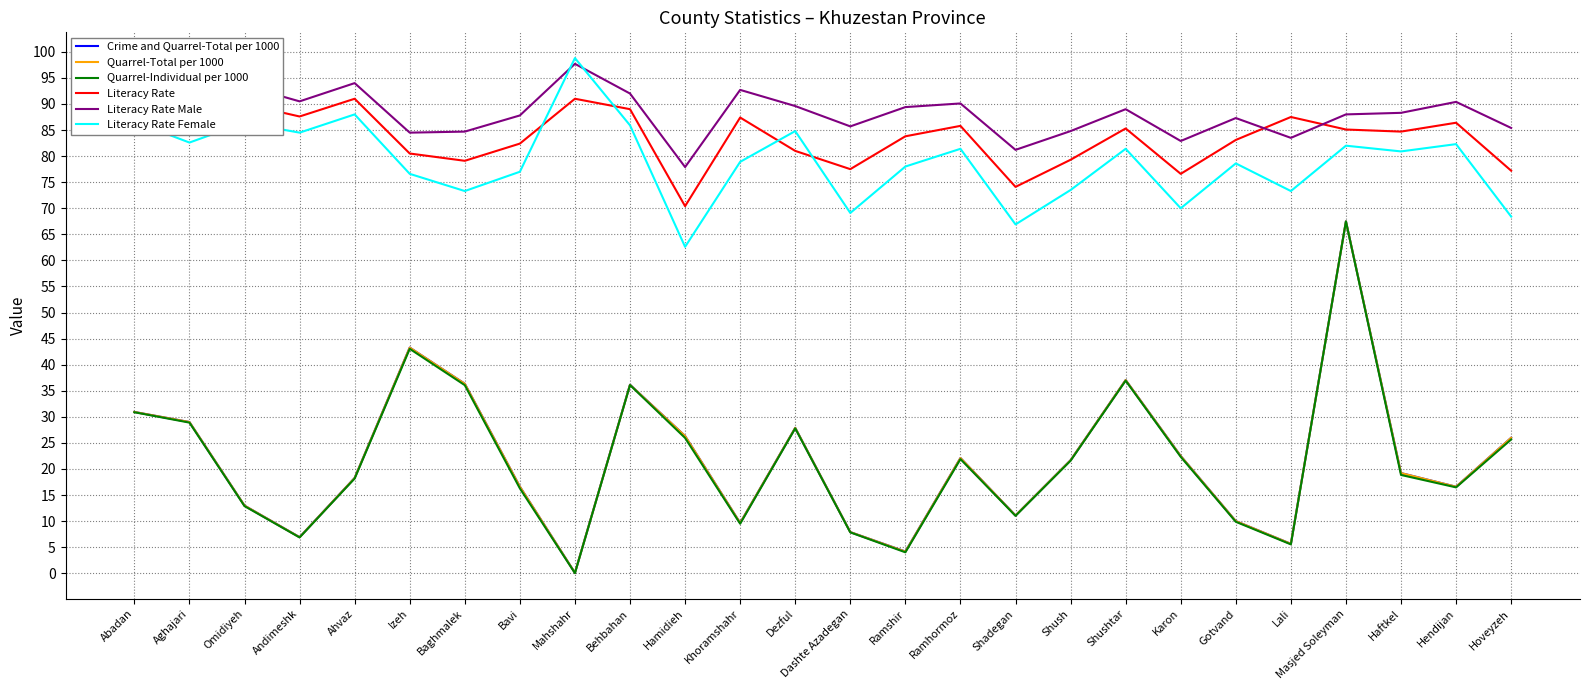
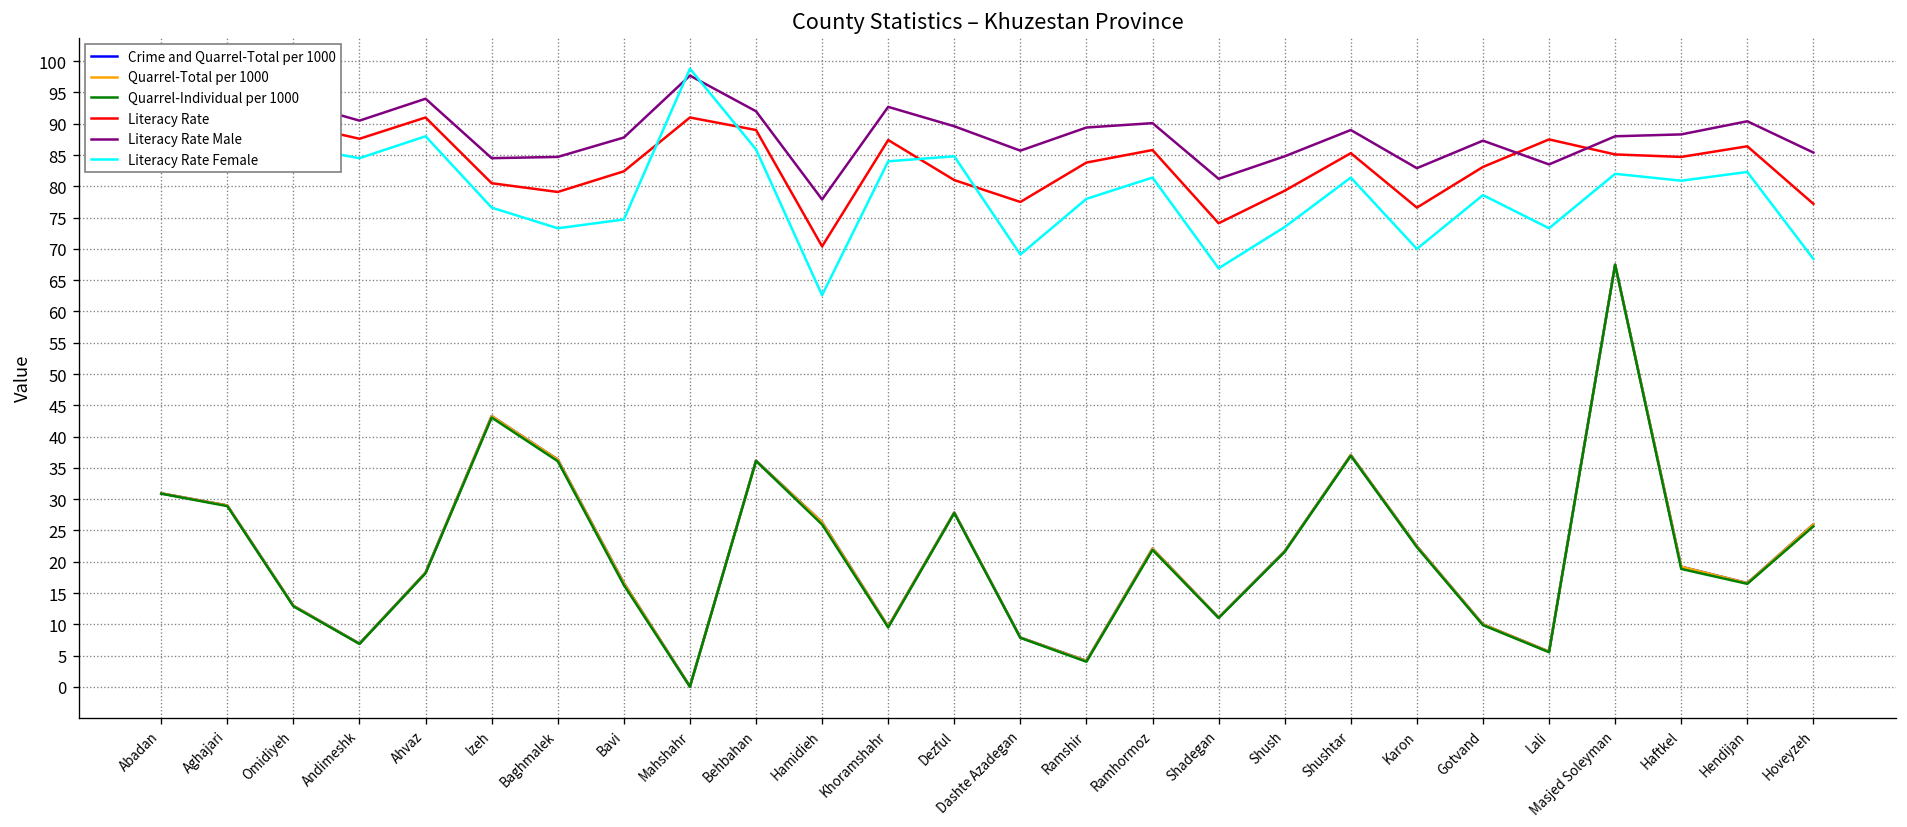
  {
    "Literacy Rate": {
      "Andimeshk": 88,
      "Ahvaz": 91,
      "Izeh": 81,
      "Baghmalek": 79,
      "Bavi": 82,
      "Mahshahr": 91,
      "Behbahan": 89,
      "Hamidieh": 70,
      "Khoramshahr": 87,
      "Dezful": 81,
      "Dashte Azadegan": 78,
      "Ramshir": 84,
      "Ramhormoz": 86,
      "Shadegan": 74,
      "Shush": 79,
      "Shushtar": 85,
      "Karon": 77,
      "Gotvand": 83,
      "Lali": 88,
      "Masjed Soleyman": 85,
      "Haftkel": 85,
      "Hendijan": 86,
      "Hoveyzeh": 77
    },
    "Literacy Rate Male": {
      "Andimeshk": 91,
      "Ahvaz": 94,
      "Izeh": 85,
      "Baghmalek": 85,
      "Bavi": 88,
      "Mahshahr": 98,
      "Behbahan": 92,
      "Hamidieh": 78,
      "Khoramshahr": 93,
      "Dezful": 90,
      "Dashte Azadegan": 86,
      "Ramshir": 89,
      "Ramhormoz": 90,
      "Shadegan": 81,
      "Shush": 85,
      "Shushtar": 89,
      "Karon": 83,
      "Gotvand": 87,
      "Lali": 84,
      "Masjed Soleyman": 88,
      "Haftkel": 88,
      "Hendijan": 90,
      "Hoveyzeh": 85
    },
    "Literacy Rate Female": {
      "Aghajari": 83,
      "Andimeshk": 85,
      "Ahvaz": 88,
      "Izeh": 77,
      "Baghmalek": 73,
-     "Bavi": 77,
+     "Bavi": 75,
      "Mahshahr": 99,
      "Behbahan": 86,
      "Hamidieh": 63,
-     "Khoramshahr": 79,
+     "Khoramshahr": 84,
      "Dezful": 85,
      "Dashte Azadegan": 69,
      "Ramshir": 78,
      "Ramhormoz": 81,
      "Shadegan": 67,
      "Shush": 74,
      "Shushtar": 81,
      "Karon": 70,
      "Gotvand": 79,
      "Lali": 73,
      "Masjed Soleyman": 82,
      "Haftkel": 81,
      "Hendijan": 82,
      "Hoveyzeh": 68
    }
  }
